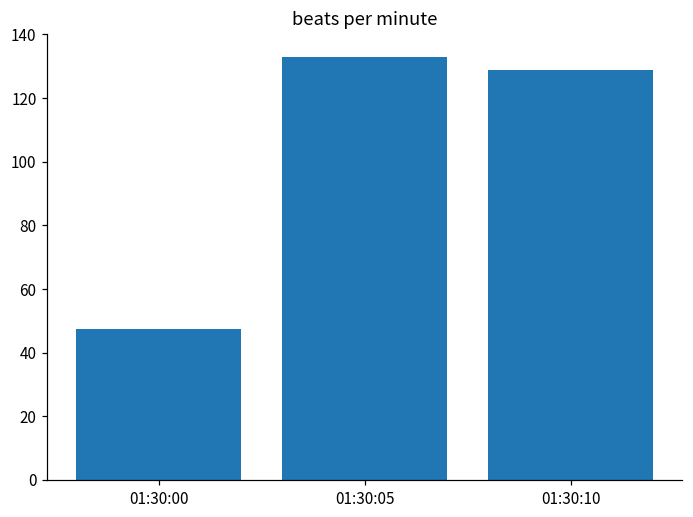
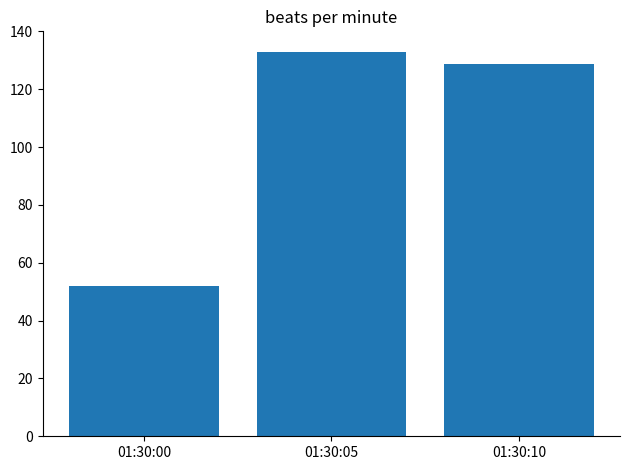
  {
-   "01:30:00": 47,
+   "01:30:00": 52,
    "01:30:05": 133,
    "01:30:10": 129
  }
